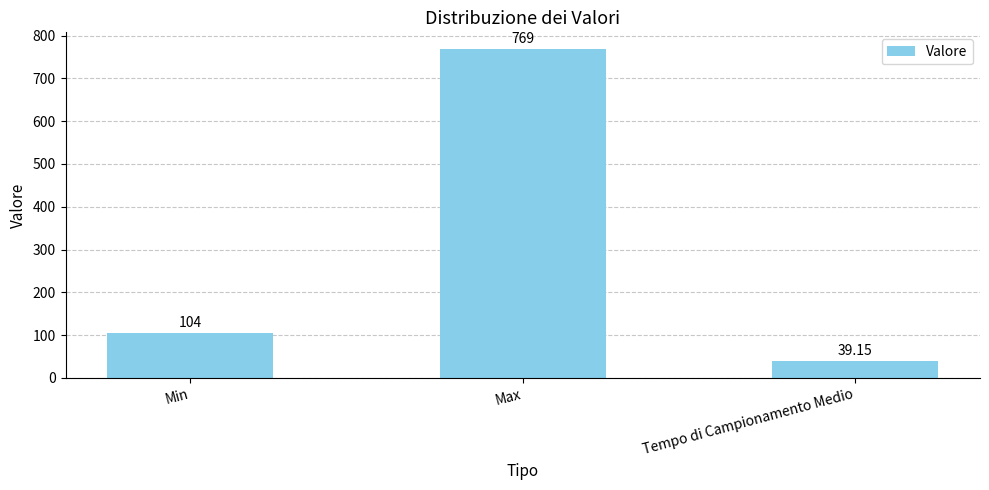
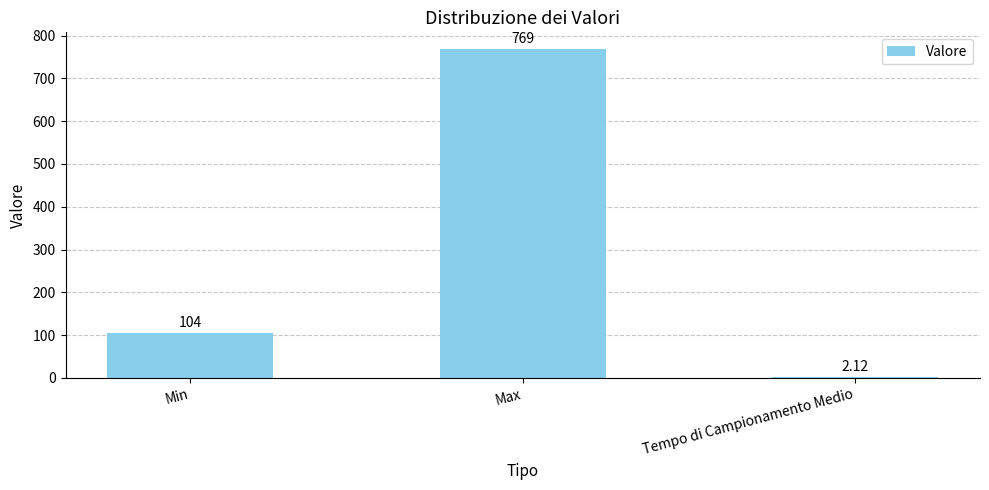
  {
    "Min": 104,
    "Max": 769,
-   "Tempo di Campionamento Medio": 39.15
+   "Tempo di Campionamento Medio": 2.12
  }
